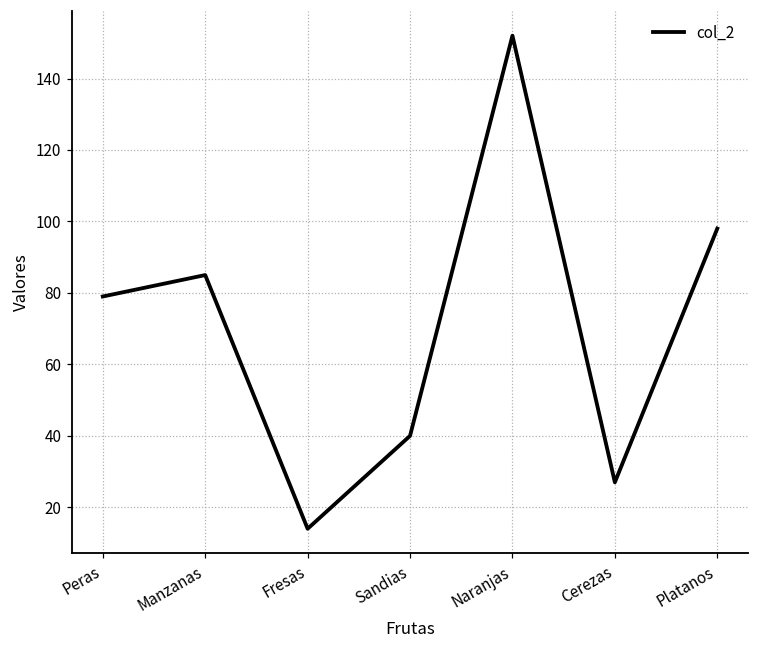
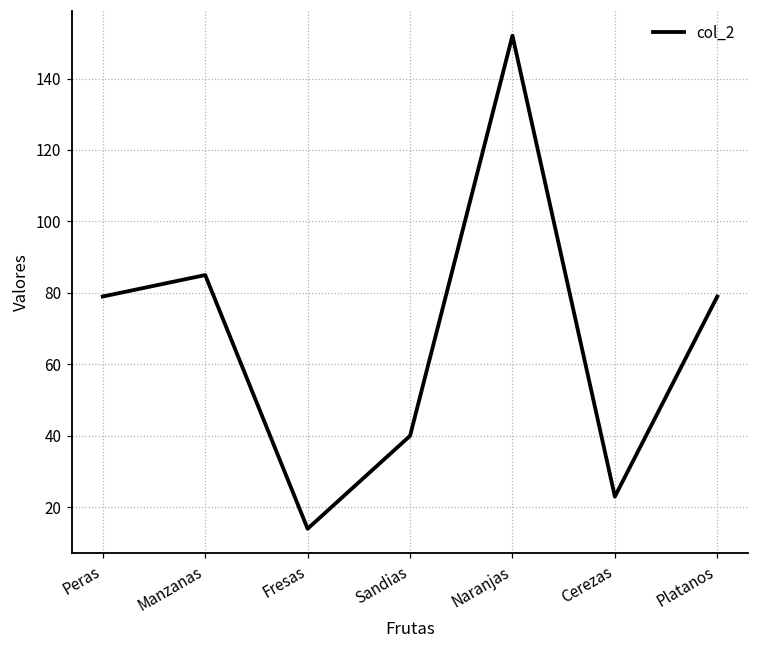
  {
    "Peras": 79,
    "Manzanas": 85,
    "Fresas": 14,
    "Sandias": 40,
    "Naranjas": 152,
-   "Cerezas": 27,
-   "Platanos": 98
+   "Cerezas": 23,
+   "Platanos": 79
  }
